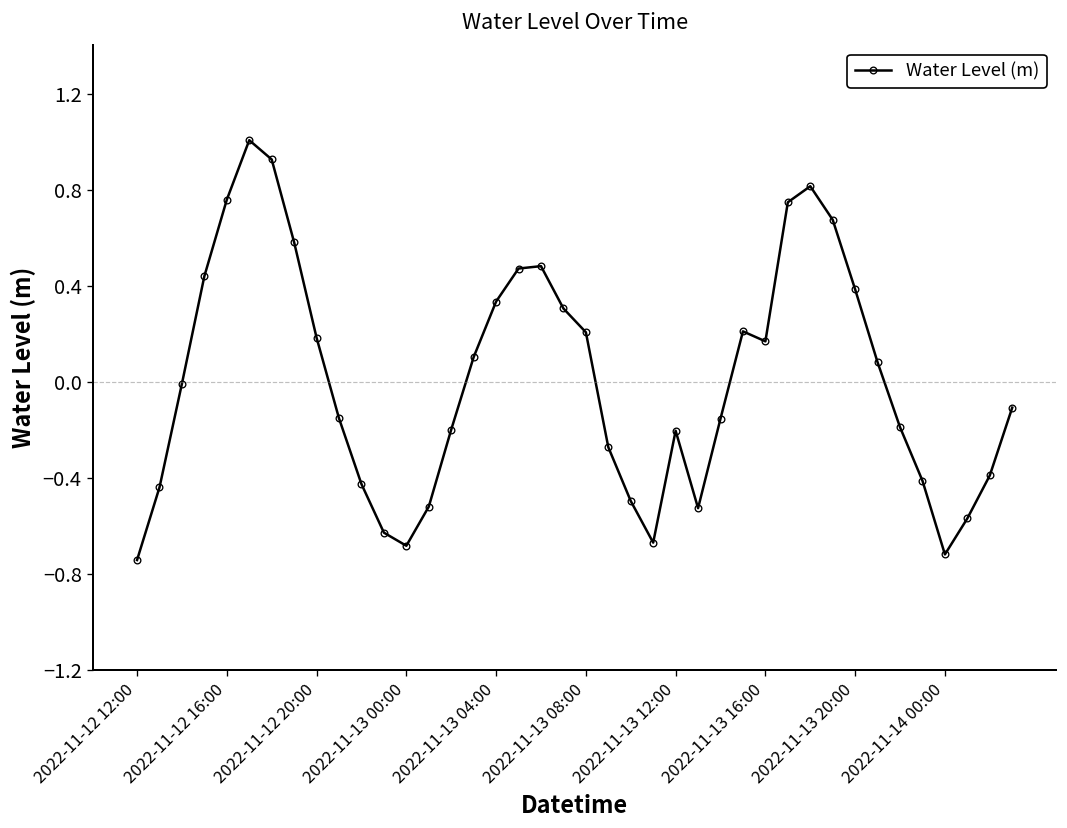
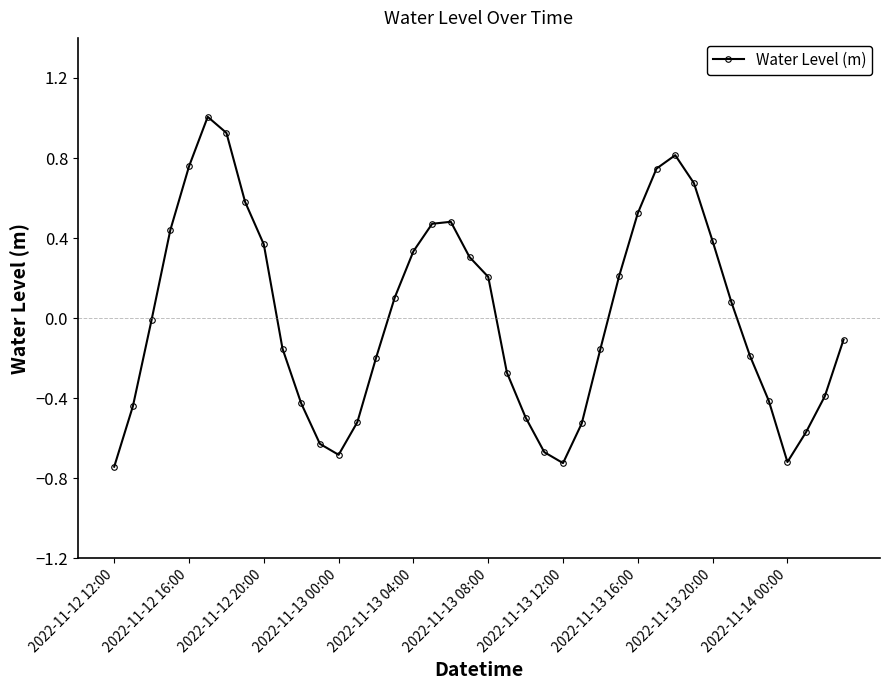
  {
    "2022-11-12 12:00": -0.74,
    "2022-11-12 16:00": 0.76,
-   "2022-11-12 20:00": 0.18,
+   "2022-11-12 20:00": 0.37,
    "2022-11-13 00:00": -0.68,
    "2022-11-13 04:00": 0.33,
    "2022-11-13 08:00": 0.21,
-   "2022-11-13 12:00": -0.20,
-   "2022-11-13 16:00": 0.17,
+   "2022-11-13 12:00": -0.72,
+   "2022-11-13 16:00": 0.52,
    "2022-11-13 20:00": 0.38,
    "2022-11-14 00:00": -0.72
  }
